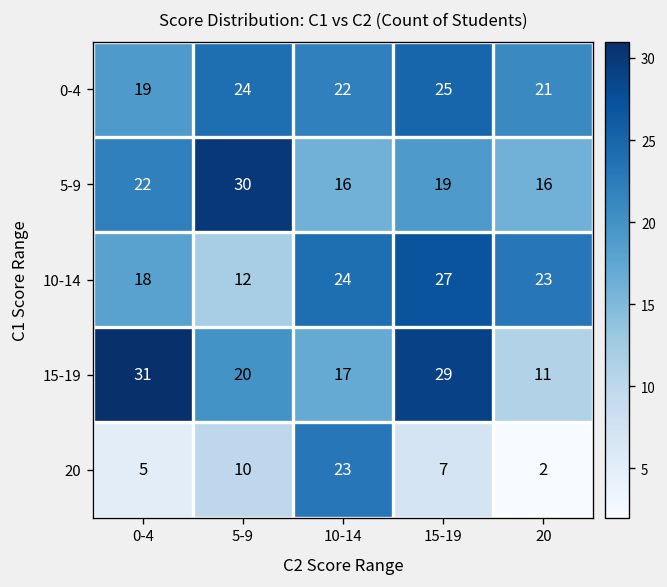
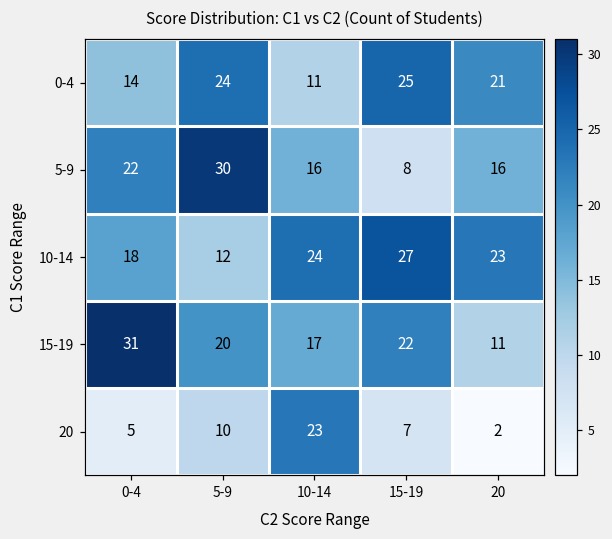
  {
    "0-4": {
-     "0-4": 19,
+     "0-4": 14,
      "5-9": 24,
-     "10-14": 22,
+     "10-14": 11,
      "15-19": 25,
      "20": 21
    },
    "5-9": {
      "0-4": 22,
      "5-9": 30,
      "10-14": 16,
-     "15-19": 19,
+     "15-19": 8,
      "20": 16
    },
    "10-14": {
      "0-4": 18,
      "5-9": 12,
      "10-14": 24,
      "15-19": 27,
      "20": 23
    },
    "15-19": {
      "0-4": 31,
      "5-9": 20,
      "10-14": 17,
-     "15-19": 29,
+     "15-19": 22,
      "20": 11
    },
    "20": {
      "0-4": 5,
      "5-9": 10,
      "10-14": 23,
      "15-19": 7,
      "20": 2
    }
  }
